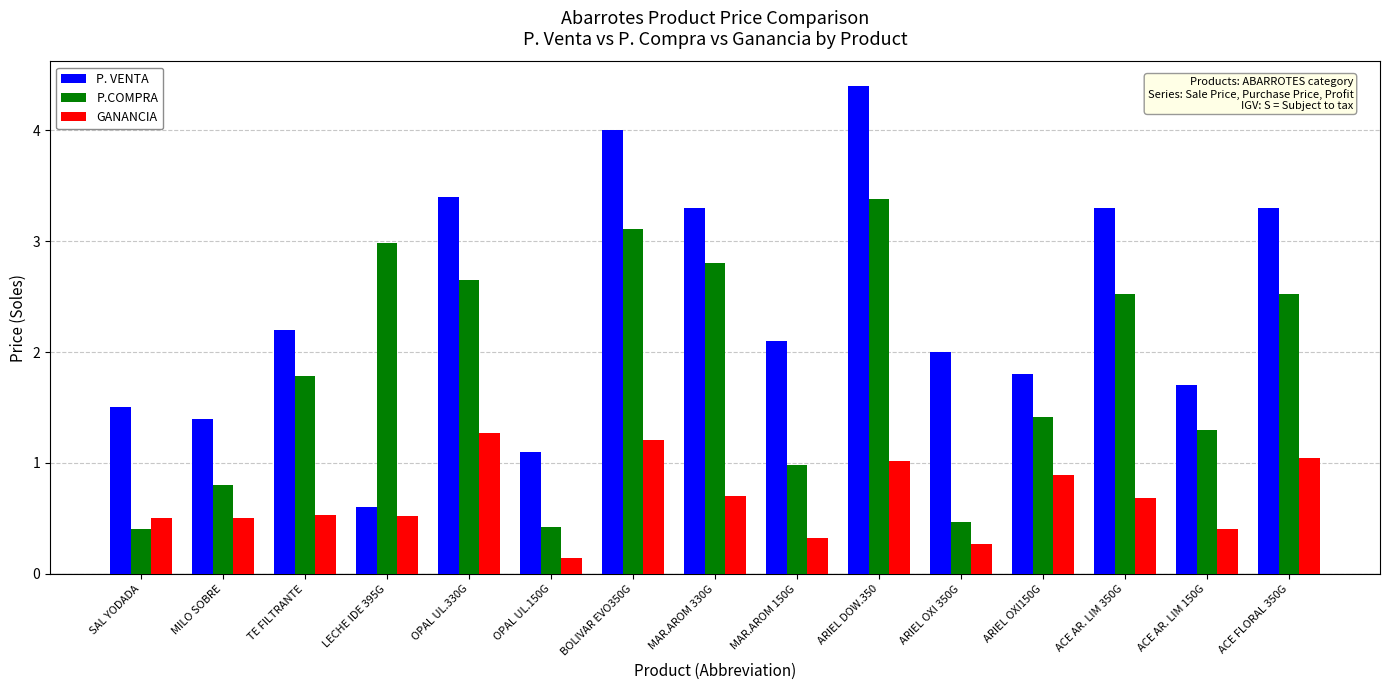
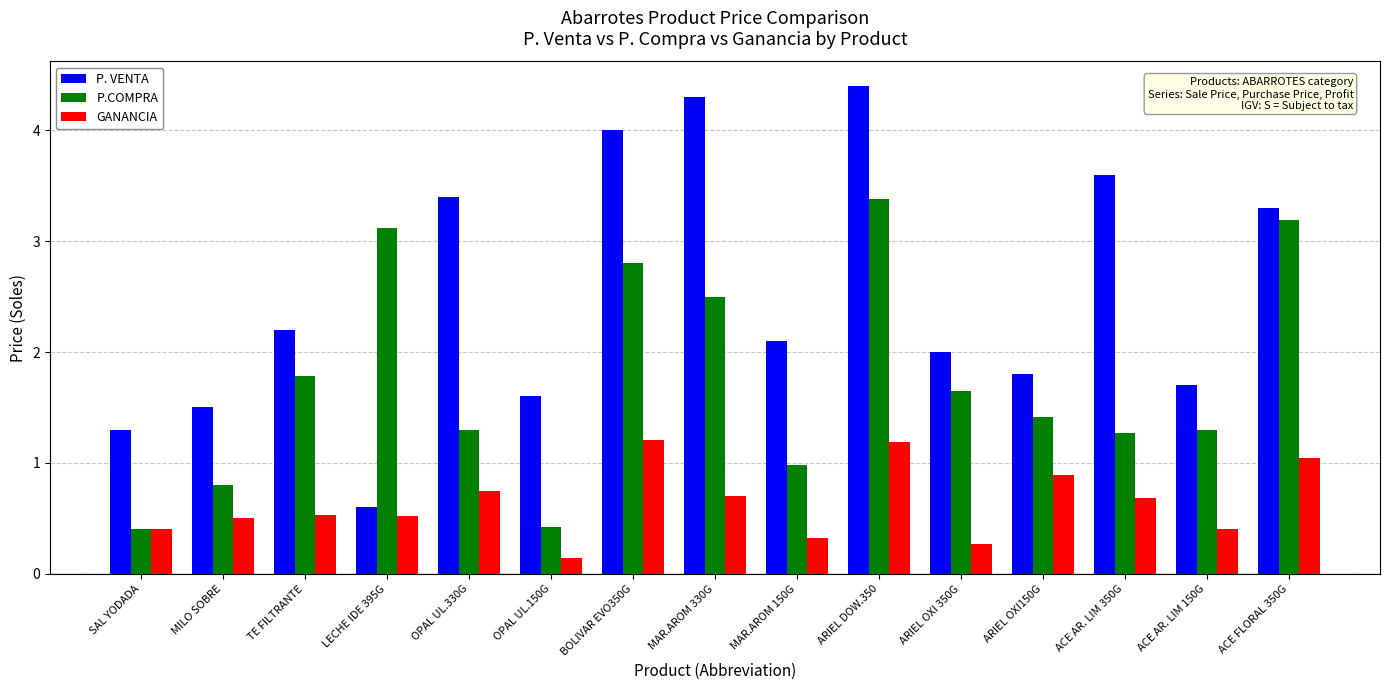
  {
    "P. VENTA": {
-     "SAL YODADA": 1.5,
-     "MILO SOBRE": 1.4,
+     "SAL YODADA": 1.3,
+     "MILO SOBRE": 1.5,
      "TE FILTRANTE": 2.2,
      "LECHE IDE 395G": 0.6,
      "OPAL UL.330G": 3.4,
-     "OPAL UL.150G": 1.1,
+     "OPAL UL.150G": 1.6,
      "BOLIVAR EVO350G": 4.0,
-     "MAR.AROM 330G": 3.3,
+     "MAR.AROM 330G": 4.3,
      "MAR.AROM 150G": 2.1,
      "ARIEL DOW.350": 4.4,
      "ARIEL OXI 350G": 2.0,
      "ARIEL OXI150G": 1.8,
-     "ACE AR. LIM 350G": 3.3,
+     "ACE AR. LIM 350G": 3.6,
      "ACE AR. LIM 150G": 1.7,
      "ACE FLORAL 350G": 3.3
    },
    "P.COMPRA": {
      "SAL YODADA": 0.40,
      "MILO SOBRE": 0.80,
      "TE FILTRANTE": 1.78,
-     "LECHE IDE 395G": 2.98,
-     "OPAL UL.330G": 2.65,
+     "LECHE IDE 395G": 3.12,
+     "OPAL UL.330G": 1.30,
      "OPAL UL.150G": 0.42,
-     "BOLIVAR EVO350G": 3.11,
-     "MAR.AROM 330G": 2.8,
+     "BOLIVAR EVO350G": 2.80,
+     "MAR.AROM 330G": 2.5,
      "MAR.AROM 150G": 0.98,
      "ARIEL DOW.350": 3.38,
-     "ARIEL OXI 350G": 0.47,
+     "ARIEL OXI 350G": 1.65,
      "ARIEL OXI150G": 1.41,
-     "ACE AR. LIM 350G": 2.52,
+     "ACE AR. LIM 350G": 1.27,
      "ACE AR. LIM 150G": 1.30,
-     "ACE FLORAL 350G": 2.52
+     "ACE FLORAL 350G": 3.19
    },
    "GANANCIA": {
-     "SAL YODADA": 0.5,
+     "SAL YODADA": 0.4,
      "MILO SOBRE": 0.50,
      "TE FILTRANTE": 0.53,
      "LECHE IDE 395G": 0.52,
-     "OPAL UL.330G": 1.27,
+     "OPAL UL.330G": 0.75,
      "OPAL UL.150G": 0.14,
      "BOLIVAR EVO350G": 1.21,
      "MAR.AROM 330G": 0.70,
      "MAR.AROM 150G": 0.32,
-     "ARIEL DOW.350": 1.02,
+     "ARIEL DOW.350": 1.19,
      "ARIEL OXI 350G": 0.27,
      "ARIEL OXI150G": 0.89,
      "ACE AR. LIM 350G": 0.68,
      "ACE AR. LIM 150G": 0.40,
      "ACE FLORAL 350G": 1.04
    }
  }
